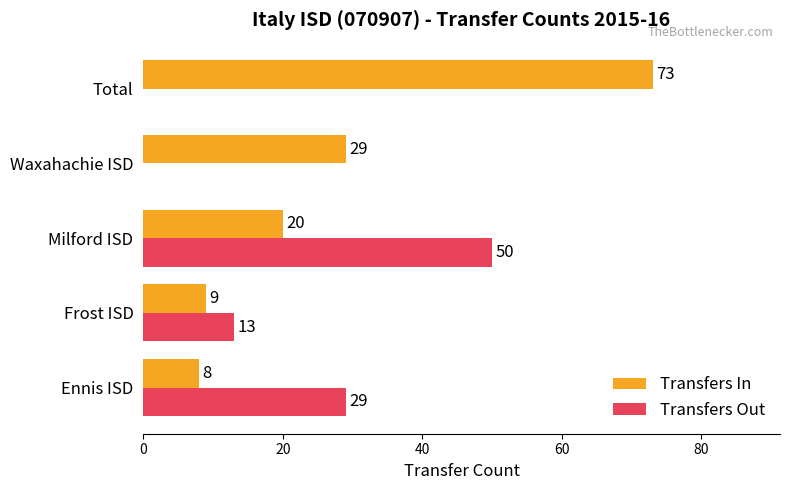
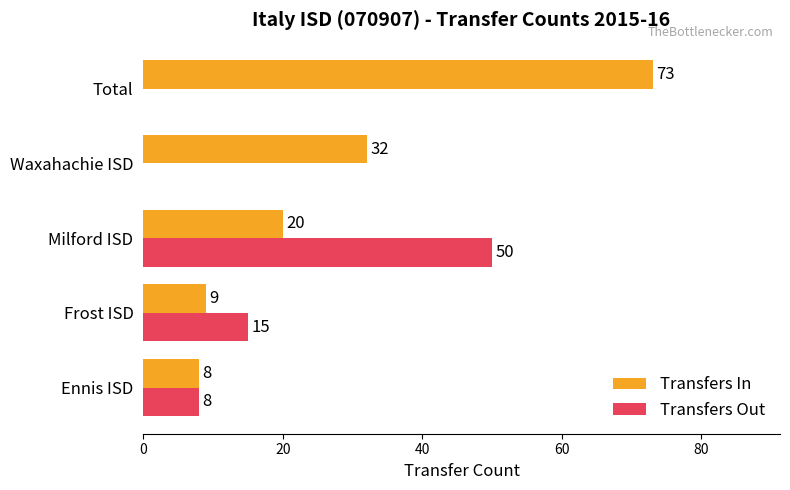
  {
    "Transfers In": {
      "Total": 73,
-     "Waxahachie ISD": 29,
+     "Waxahachie ISD": 32,
      "Milford ISD": 20,
      "Frost ISD": 9,
      "Ennis ISD": 8
    },
    "Transfers Out": {
      "Milford ISD": 50,
-     "Frost ISD": 13,
-     "Ennis ISD": 29
+     "Frost ISD": 15,
+     "Ennis ISD": 8
    }
  }
